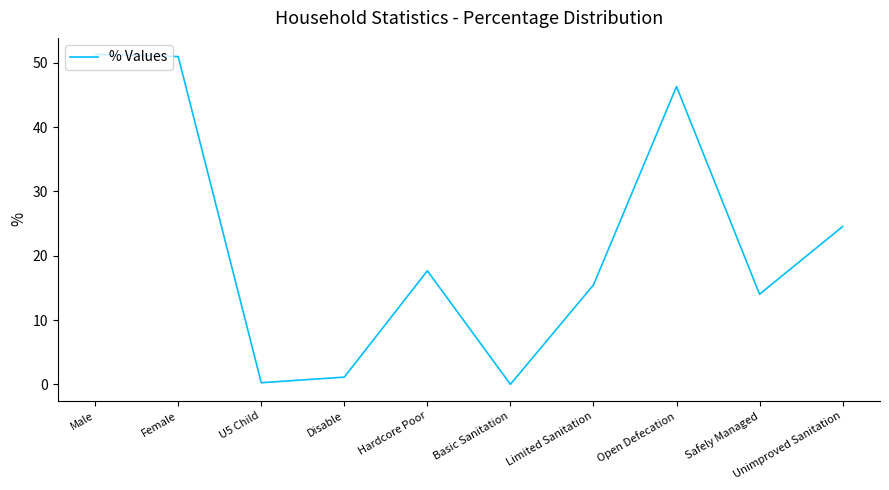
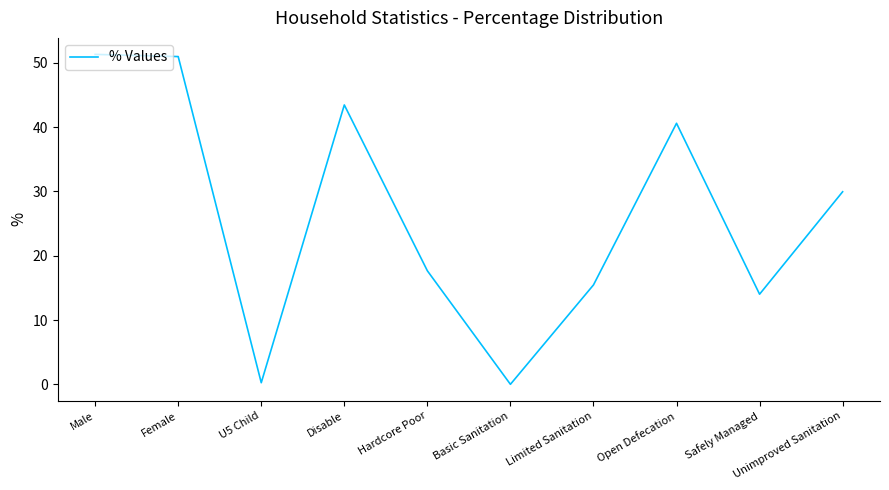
  {
    "Female": 51,
    "U5 Child": 0,
-   "Disable": 1,
+   "Disable": 43,
    "Hardcore Poor": 18,
    "Basic Sanitation": 0,
    "Limited Sanitation": 15,
-   "Open Defecation": 46,
+   "Open Defecation": 41,
    "Safely Managed": 14,
-   "Unimproved Sanitation": 25
+   "Unimproved Sanitation": 30
  }
